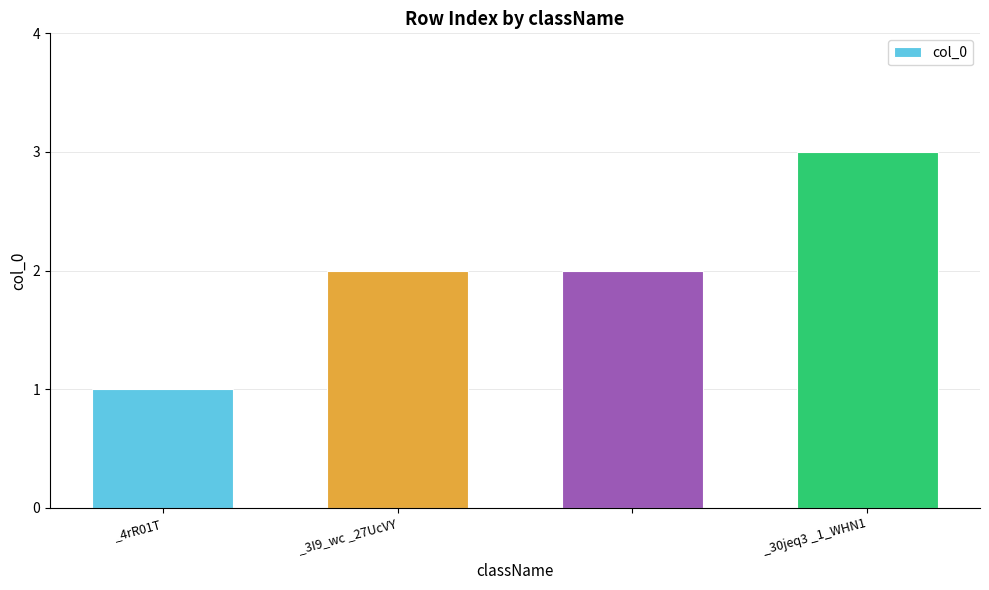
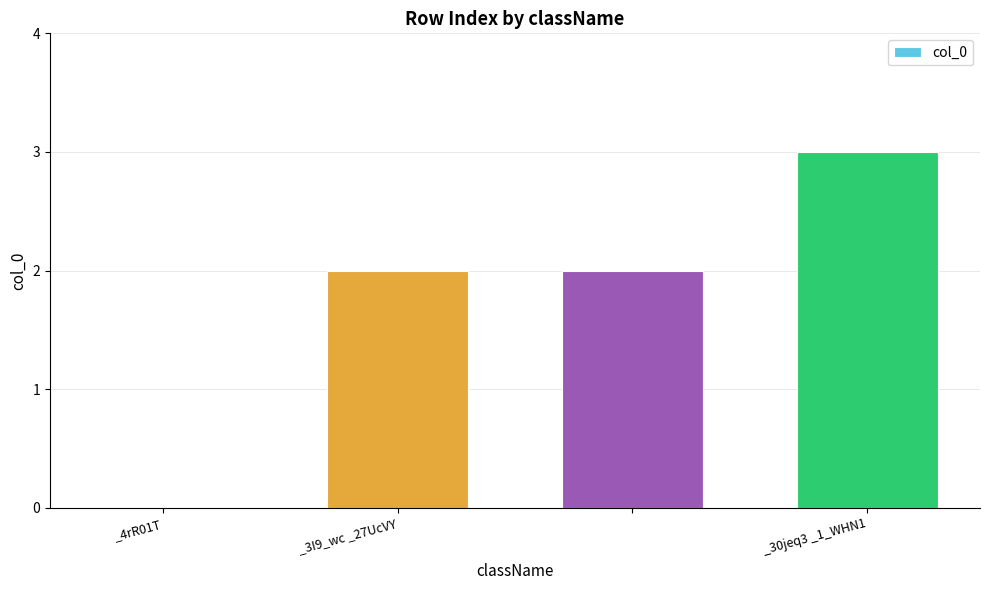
  {
-   "_4rR01T": 1,
+   "_4rR01T": 0,
    "_3I9_wc _27UcVY": 2,
    "_30jeq3 _1_WHN1": 3
  }
